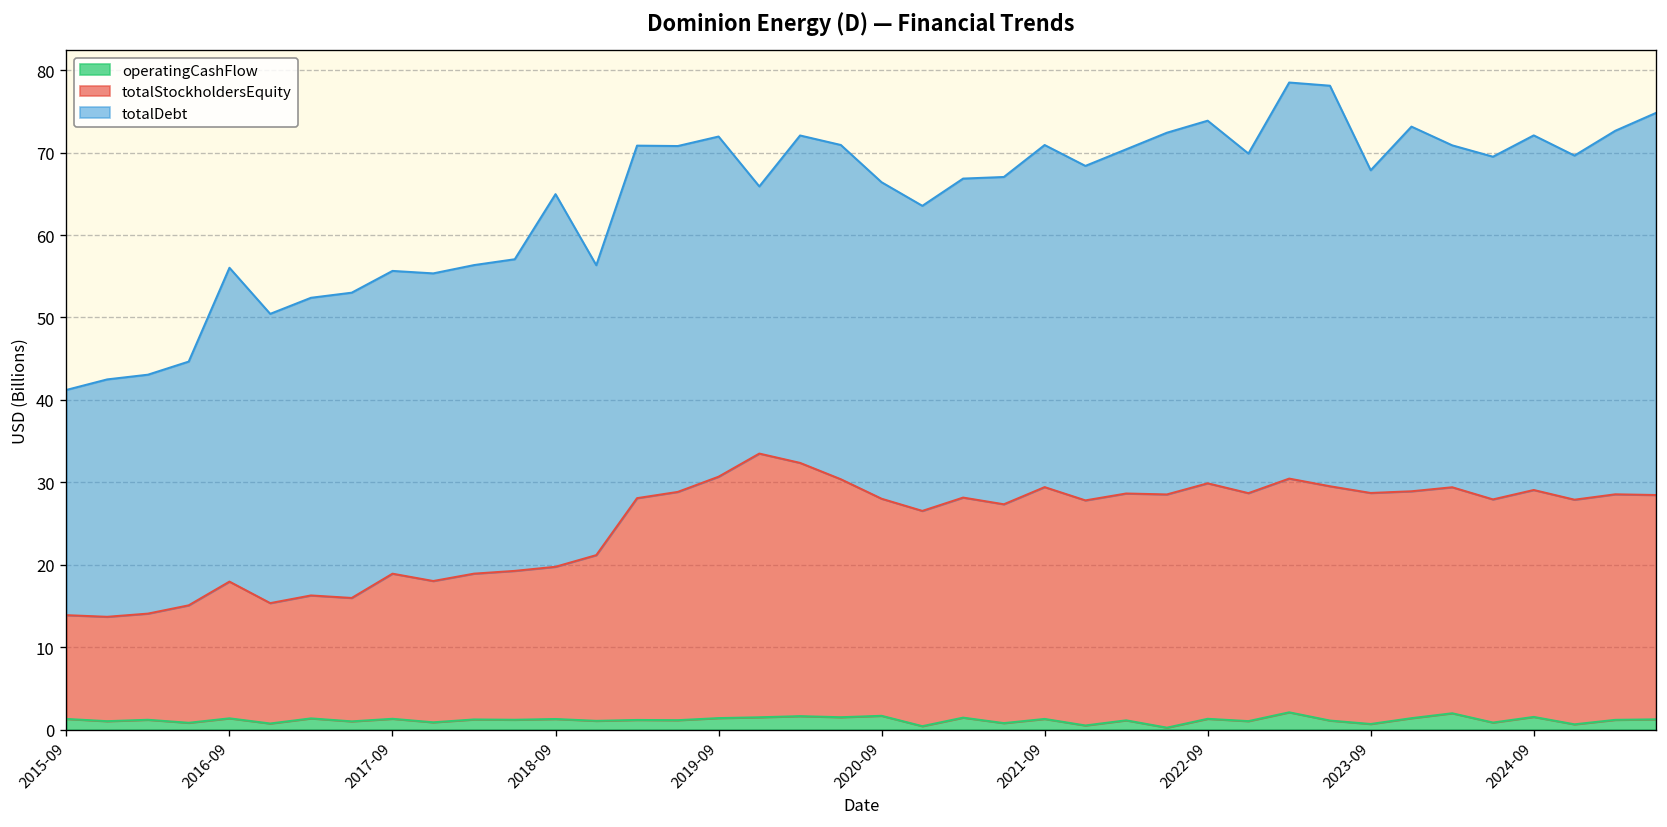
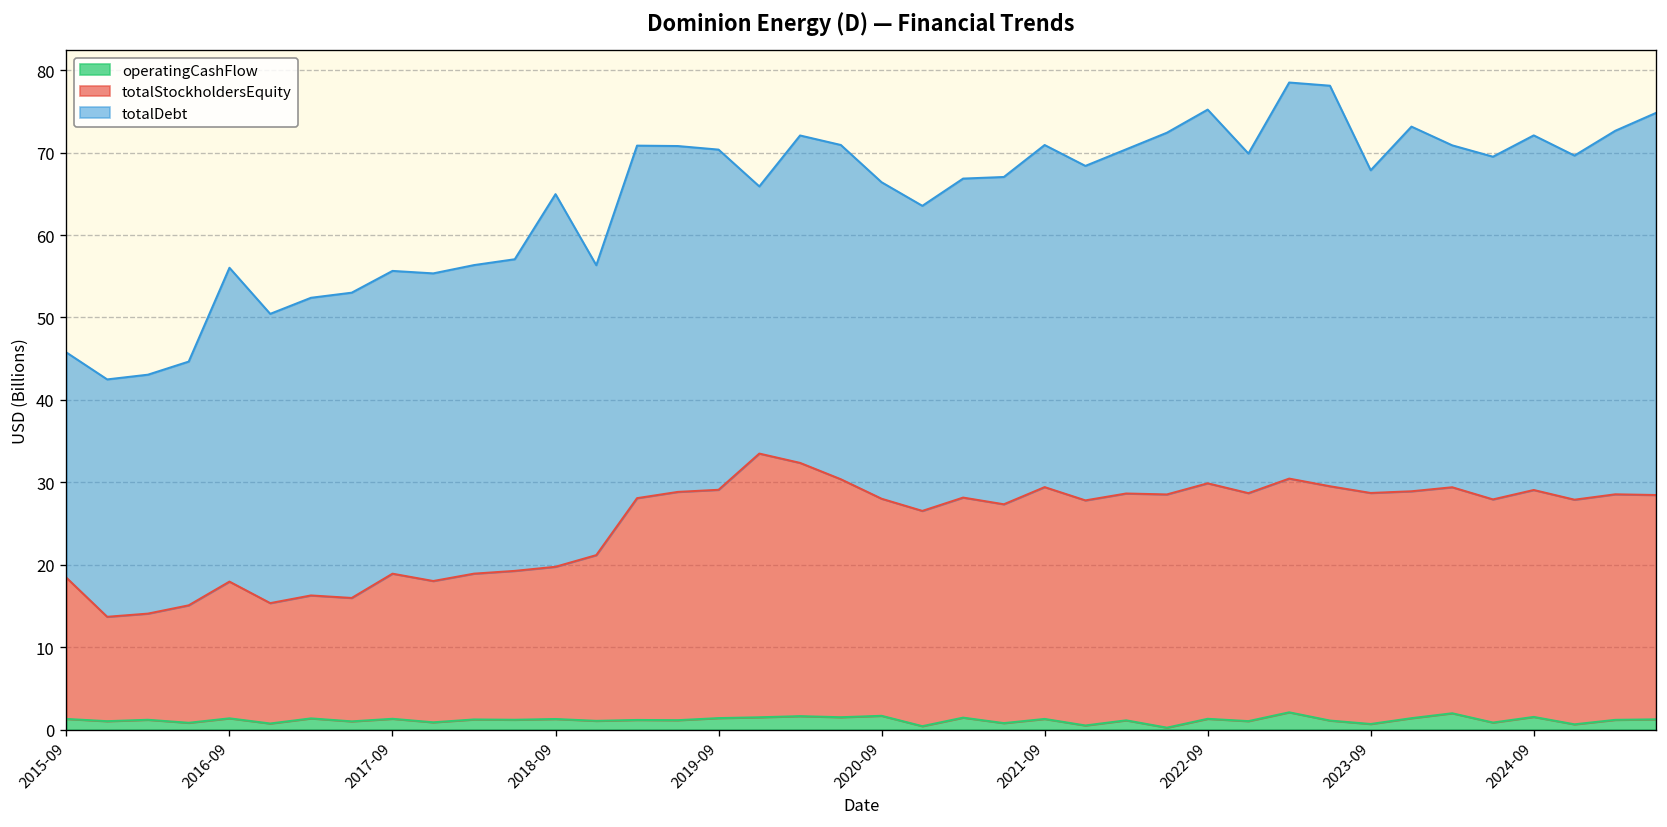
  {
    "operatingCashFlow": {
      "2015-09": 1,
      "2016-09": 1,
      "2017-09": 1,
      "2018-09": 1,
      "2019-09": 1,
      "2020-09": 2,
      "2021-09": 1,
      "2022-09": 1,
      "2023-09": 1,
      "2024-09": 2
    },
    "totalStockholdersEquity": {
-     "2015-09": 13,
+     "2015-09": 17,
      "2016-09": 17,
      "2017-09": 18,
      "2018-09": 18,
-     "2019-09": 29,
+     "2019-09": 28,
      "2020-09": 26,
      "2021-09": 28,
      "2022-09": 29,
      "2023-09": 28,
      "2024-09": 28
    },
    "totalDebt": {
      "2015-09": 27,
      "2016-09": 38,
      "2017-09": 37,
      "2018-09": 45,
      "2019-09": 41,
      "2020-09": 38,
      "2021-09": 42,
-     "2022-09": 44,
+     "2022-09": 45,
      "2023-09": 39,
      "2024-09": 43
    }
  }
